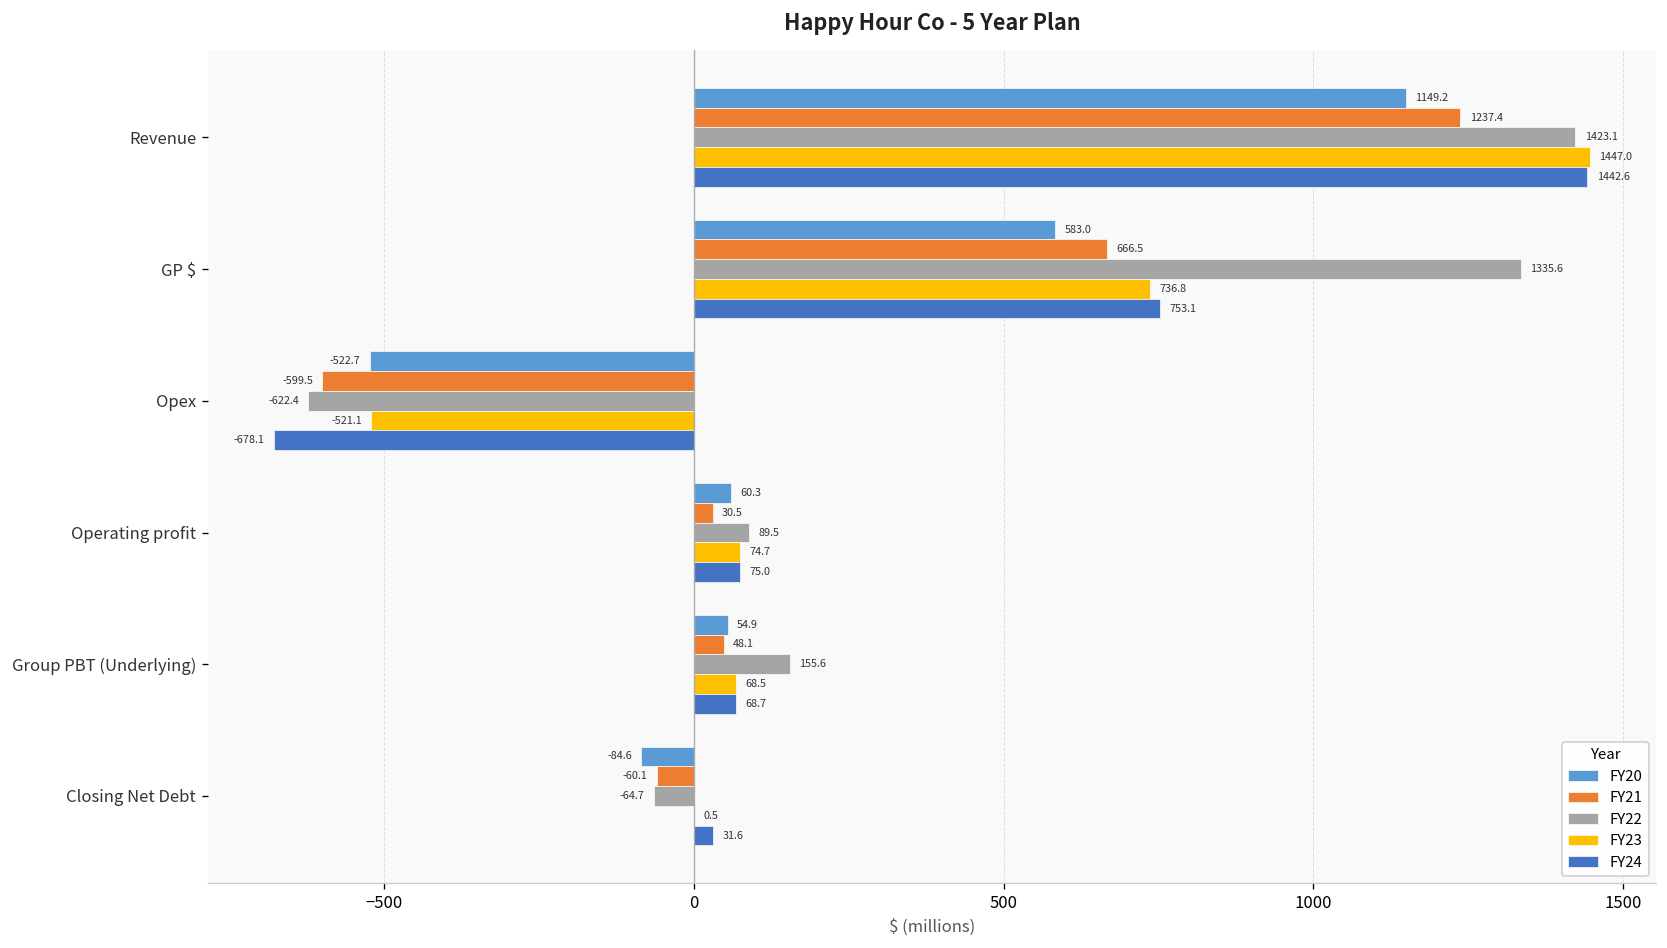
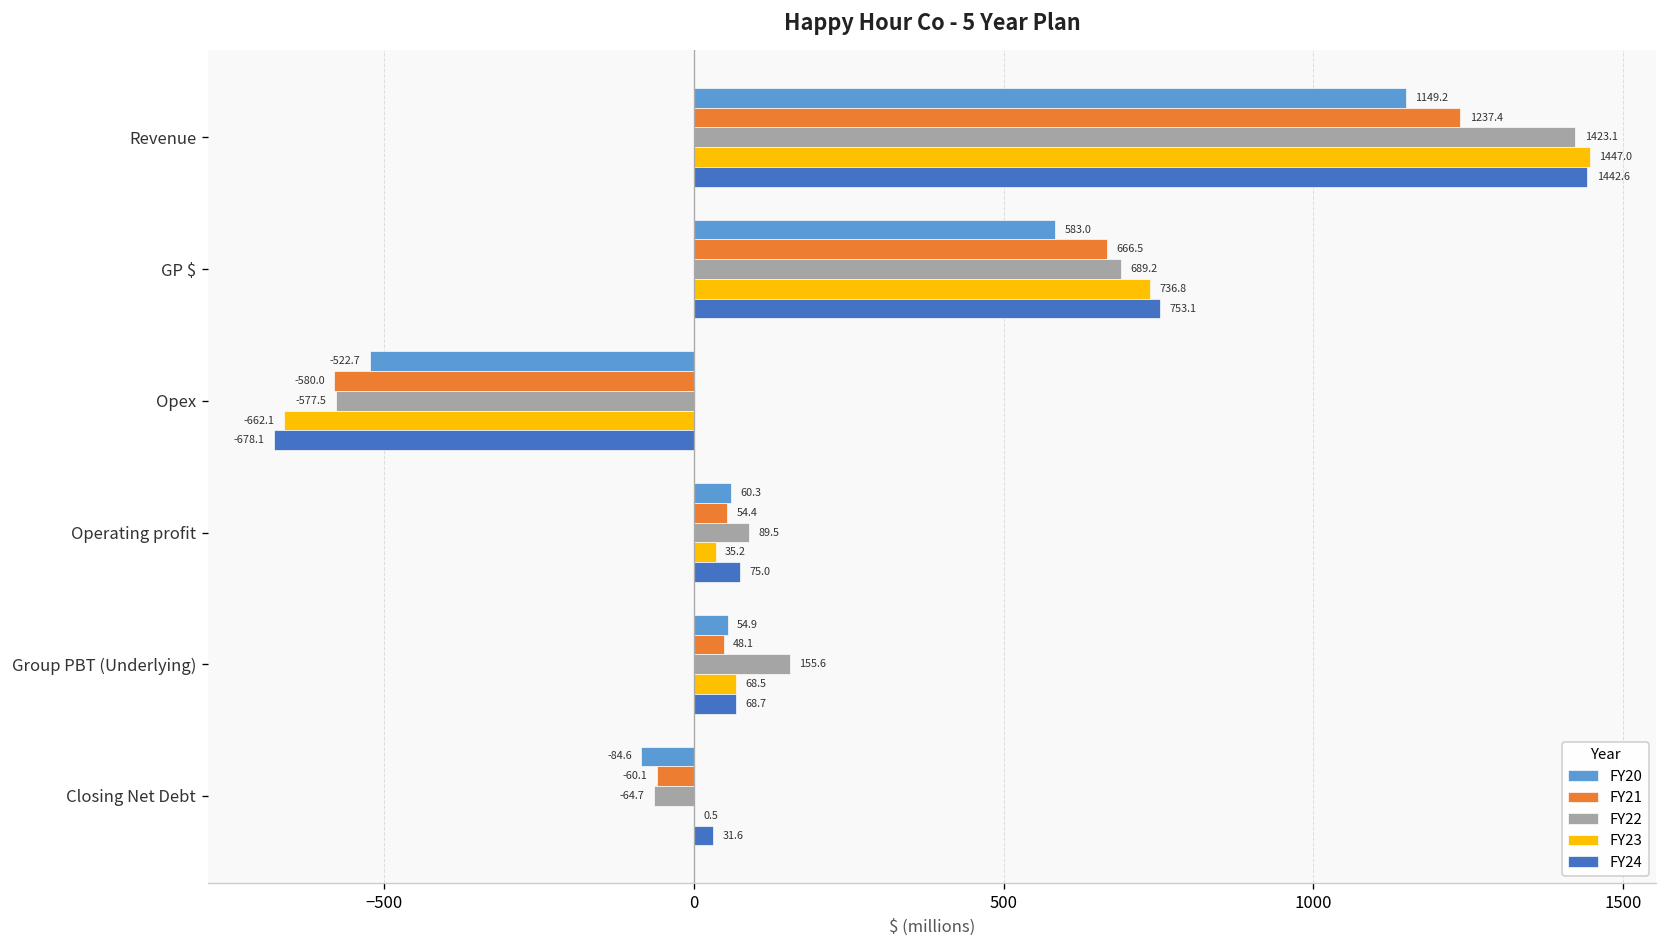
  {
    "FY21": {
      "Revenue": 1237.4,
      "GP $": 666.5,
-     "Opex": -599.5,
-     "Operating profit": 30.5,
+     "Opex": -580.0,
+     "Operating profit": 54.4,
      "Group PBT (Underlying)": 48.1,
      "Closing Net Debt": -60.1
    },
    "FY22": {
      "Revenue": 1423.1,
-     "GP $": 1335.6,
-     "Opex": -622.4,
+     "GP $": 689.2,
+     "Opex": -577.5,
      "Operating profit": 89.5,
      "Group PBT (Underlying)": 155.6,
      "Closing Net Debt": -64.7
    },
    "FY23": {
      "Revenue": 1447.0,
      "GP $": 736.8,
-     "Opex": -521.1,
-     "Operating profit": 74.7,
+     "Opex": -662.1,
+     "Operating profit": 35.2,
      "Group PBT (Underlying)": 68.5,
      "Closing Net Debt": 0.5
    }
  }
